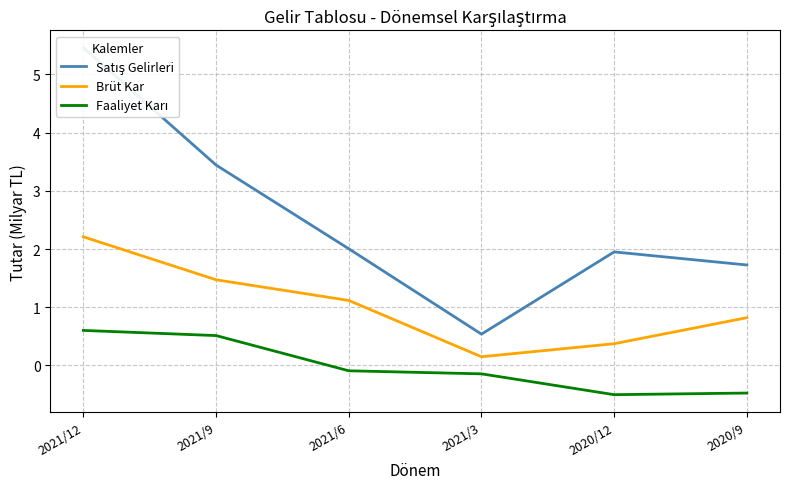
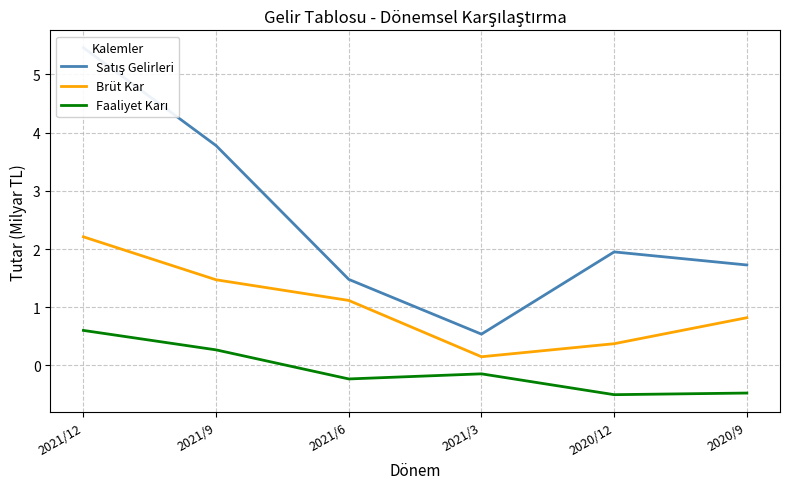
  {
    "Satış Gelirleri": {
-     "2021/9": 3.4,
-     "2021/6": 2.0,
+     "2021/9": 3.8,
+     "2021/6": 1.5,
      "2021/3": 0.5,
      "2020/12": 2.0,
      "2020/9": 1.7
    },
    "Brüt Kar": {
      "2021/12": 2.2,
      "2021/9": 1.5,
      "2021/6": 1.1,
      "2021/3": 0.2,
      "2020/12": 0.4,
      "2020/9": 0.8
    },
    "Faaliyet Karı": {
      "2021/12": 0.6,
-     "2021/9": 0.5,
-     "2021/6": -0.1,
+     "2021/9": 0.3,
+     "2021/6": -0.2,
      "2021/3": -0.1,
      "2020/12": -0.5,
      "2020/9": -0.5
    }
  }
